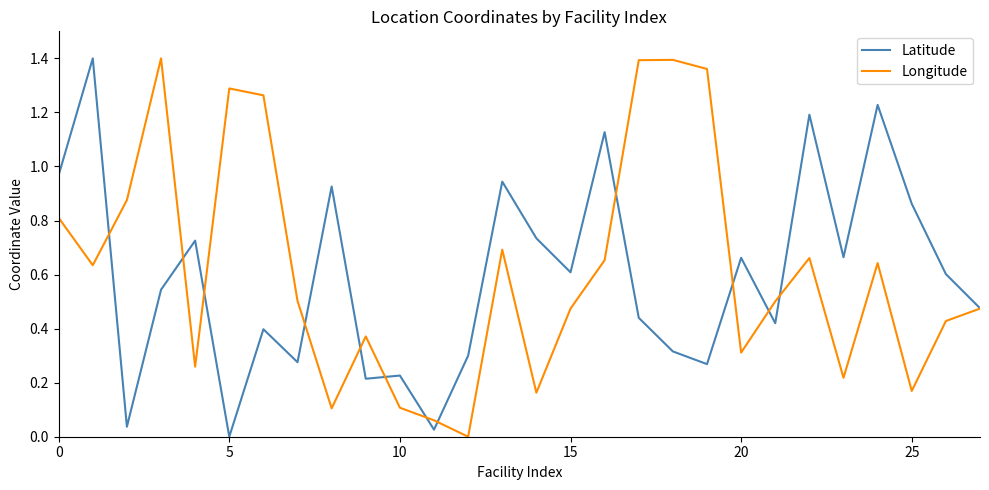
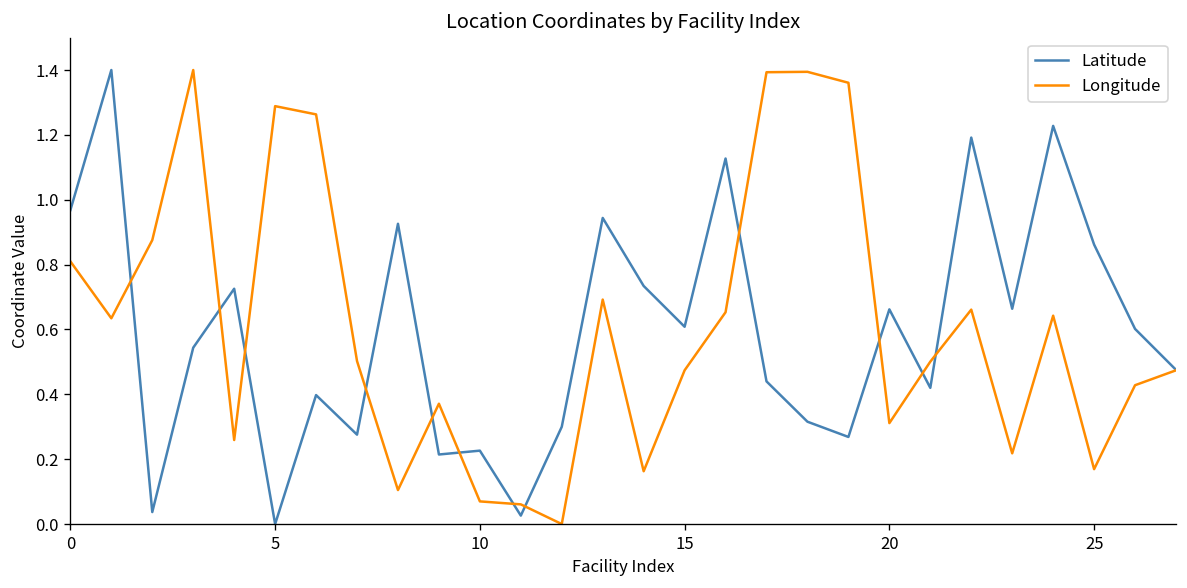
  {
    "Latitude": {
      "0": 0.97,
      "5": 0.00,
      "10": 0.23,
      "15": 0.61,
      "20": 0.66,
      "25": 0.86
    },
    "Longitude": {
      "0": 0.81,
      "5": 1.29,
-     "10": 0.11,
+     "10": 0.07,
      "15": 0.47,
      "20": 0.31,
      "25": 0.17
    }
  }
